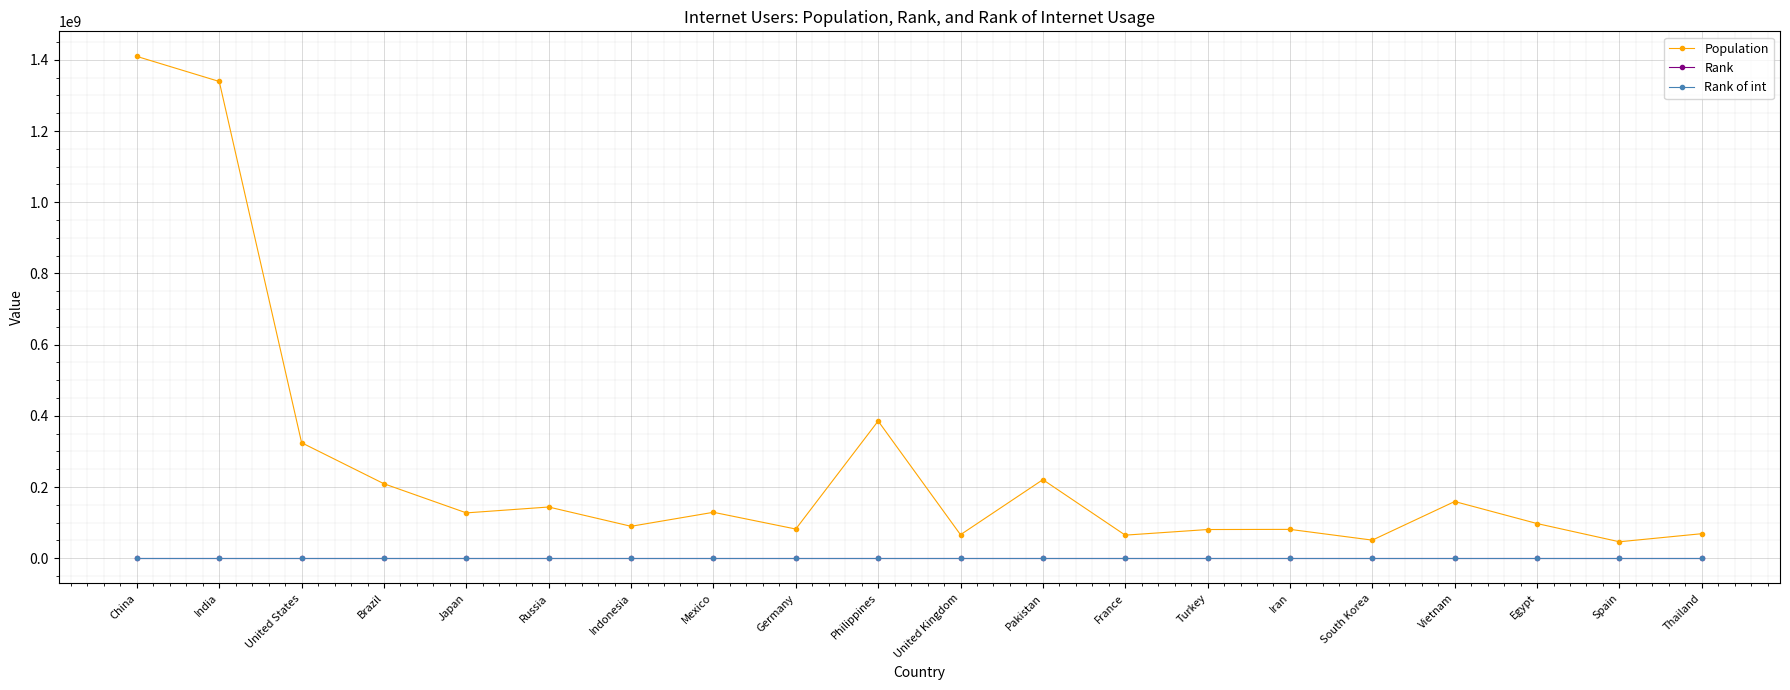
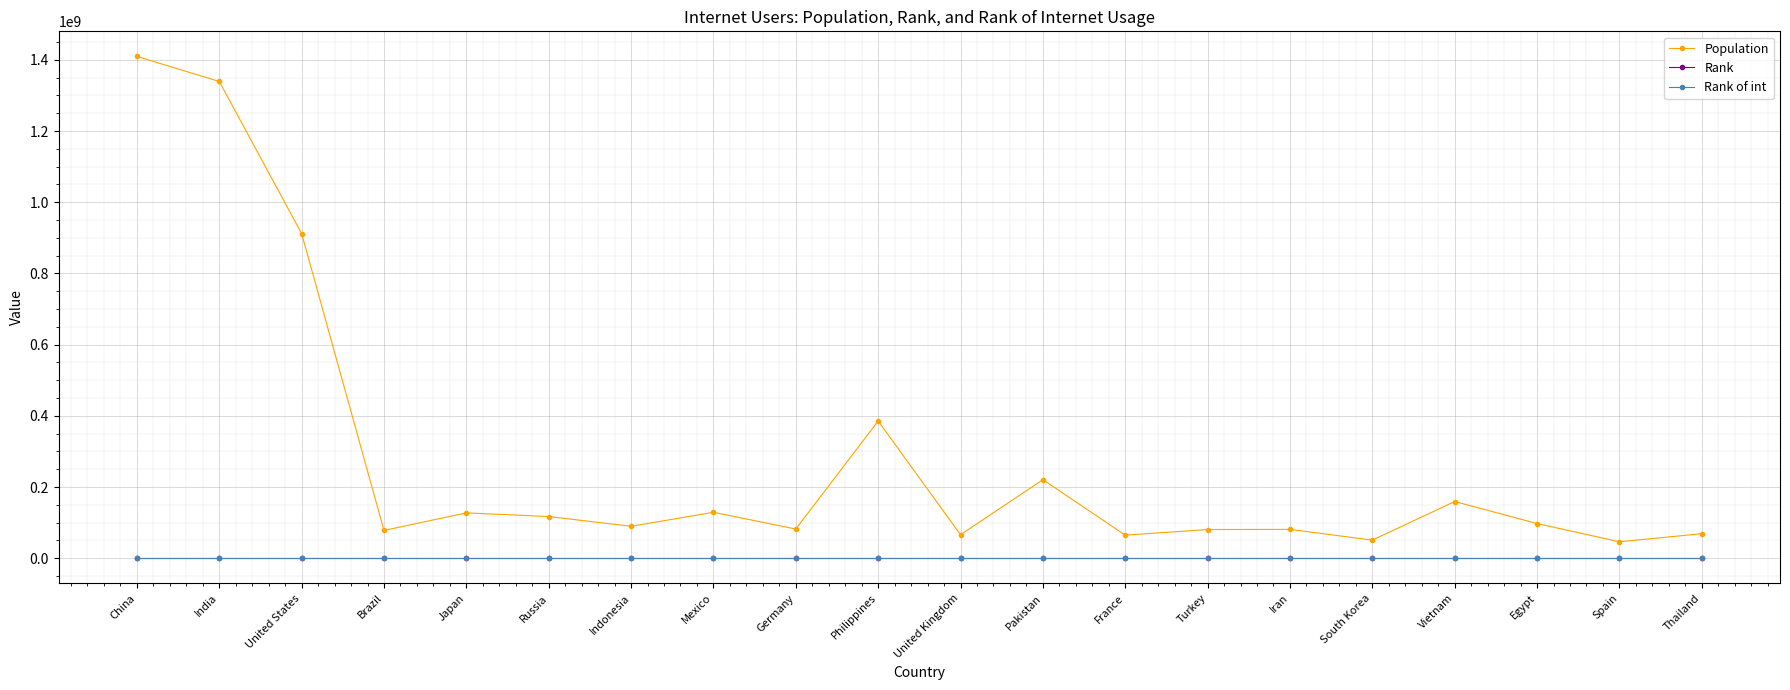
  {
    "Population": {
      "China": 1410000000,
      "India": 1340000000,
-     "United States": 320000000,
-     "Brazil": 210000000,
+     "United States": 910000000,
+     "Brazil": 80000000,
      "Japan": 130000000,
-     "Russia": 140000000,
+     "Russia": 120000000,
      "Indonesia": 90000000,
      "Mexico": 130000000,
      "Germany": 80000000,
      "Philippines": 390000000,
      "United Kingdom": 70000000,
      "Pakistan": 220000000,
      "France": 60000000,
      "Turkey": 80000000,
      "Iran": 80000000,
      "South Korea": 50000000,
      "Vietnam": 160000000,
      "Egypt": 100000000,
      "Spain": 50000000,
      "Thailand": 70000000
    },
    "Rank of int": {
      "China": 0,
      "India": 0,
      "United States": 0,
      "Brazil": 0,
      "Japan": 0,
      "Russia": 0,
      "Indonesia": 0,
      "Mexico": 0,
      "Germany": 0,
      "Philippines": 0,
      "United Kingdom": 0,
      "Pakistan": 0,
      "France": 0,
      "Turkey": 0,
      "Iran": 0,
      "South Korea": 0,
      "Vietnam": 0,
      "Egypt": 0,
      "Spain": 0,
      "Thailand": 0
    }
  }
